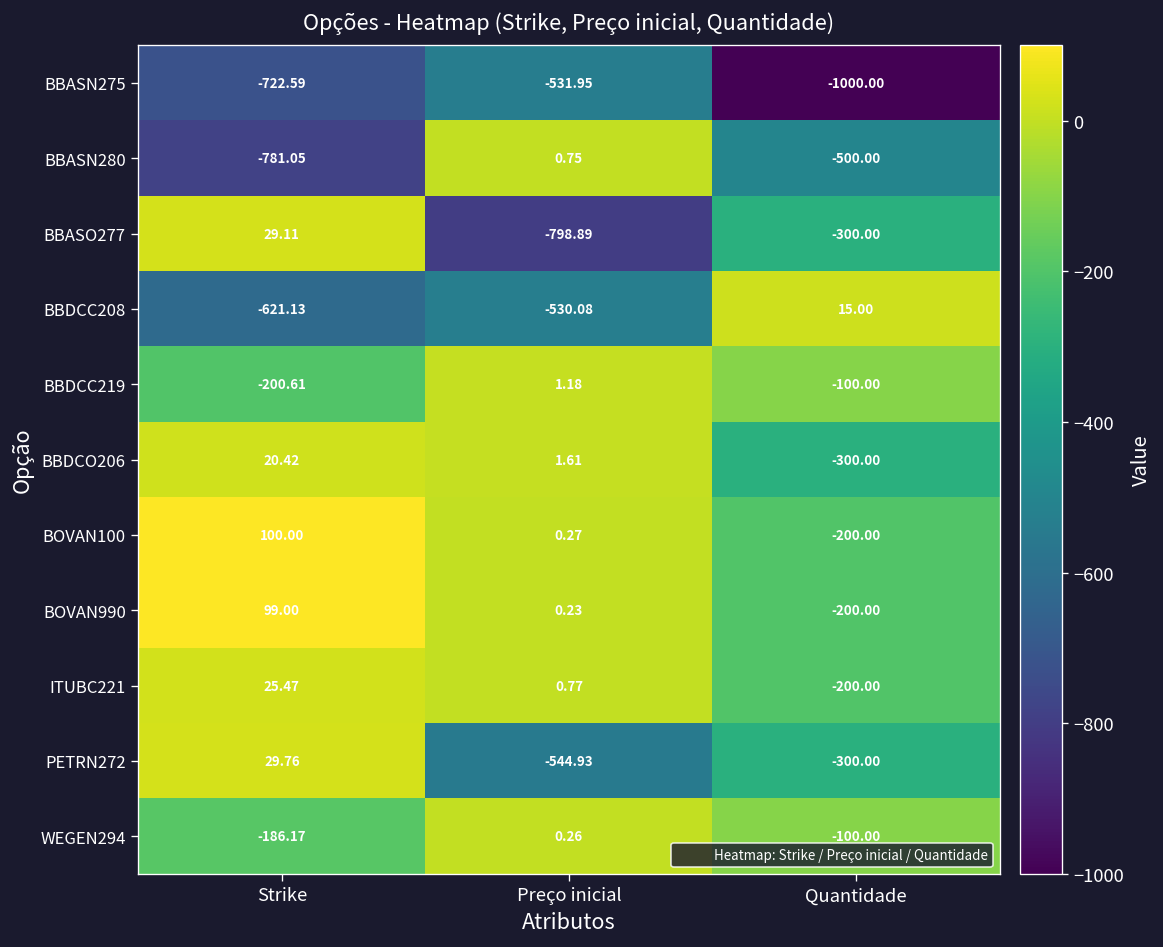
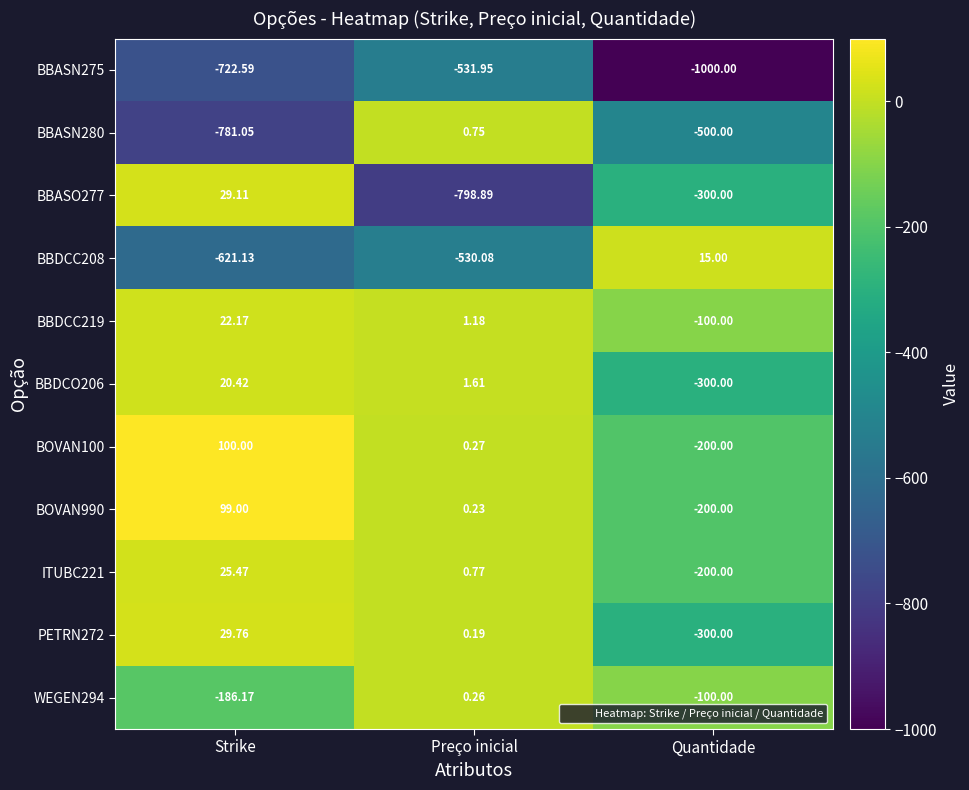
  {
    "BBASN275": {
      "Strike": -722.59,
      "Preço inicial": -531.95,
      "Quantidade": -1000.00
    },
    "BBASN280": {
      "Strike": -781.05,
      "Preço inicial": 0.75,
      "Quantidade": -500.00
    },
    "BBASO277": {
      "Strike": 29.11,
      "Preço inicial": -798.89,
      "Quantidade": -300.00
    },
    "BBDCC208": {
      "Strike": -621.13,
      "Preço inicial": -530.08,
      "Quantidade": 15.00
    },
    "BBDCC219": {
-     "Strike": -200.61,
+     "Strike": 22.17,
      "Preço inicial": 1.18,
      "Quantidade": -100.00
    },
    "BBDCO206": {
      "Strike": 20.42,
      "Preço inicial": 1.61,
      "Quantidade": -300.00
    },
    "BOVAN100": {
      "Strike": 100.00,
      "Preço inicial": 0.27,
      "Quantidade": -200.00
    },
    "BOVAN990": {
      "Strike": 99.00,
      "Preço inicial": 0.23,
      "Quantidade": -200.00
    },
    "ITUBC221": {
      "Strike": 25.47,
      "Preço inicial": 0.77,
      "Quantidade": -200.00
    },
    "PETRN272": {
      "Strike": 29.76,
-     "Preço inicial": -544.93,
+     "Preço inicial": 0.19,
      "Quantidade": -300.00
    },
    "WEGEN294": {
      "Strike": -186.17,
      "Preço inicial": 0.26,
      "Quantidade": -100.00
    }
  }
